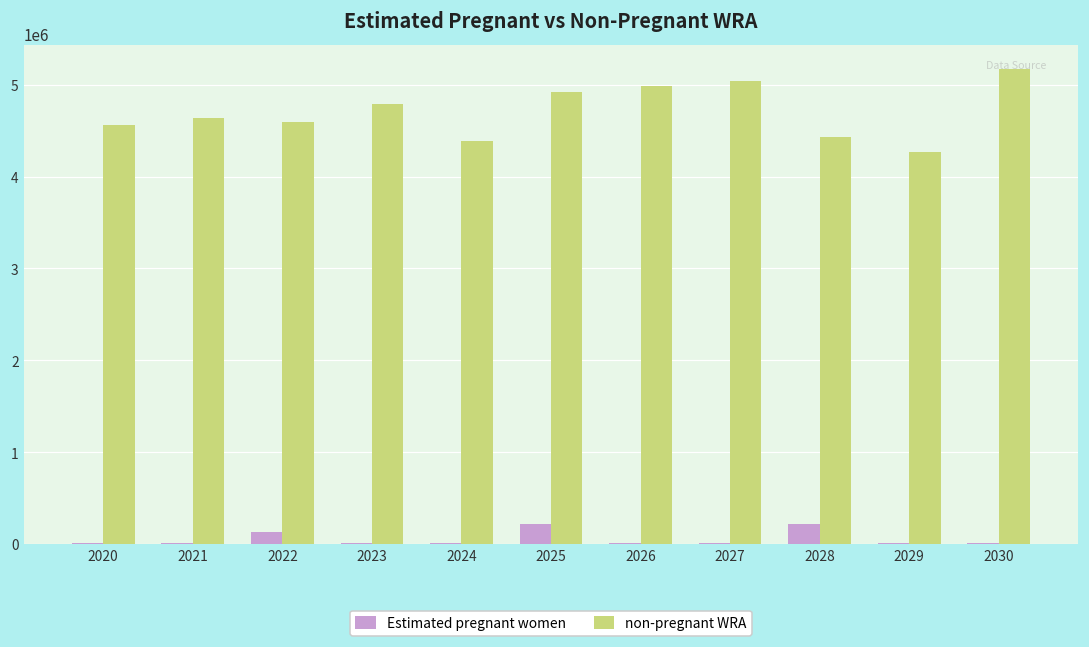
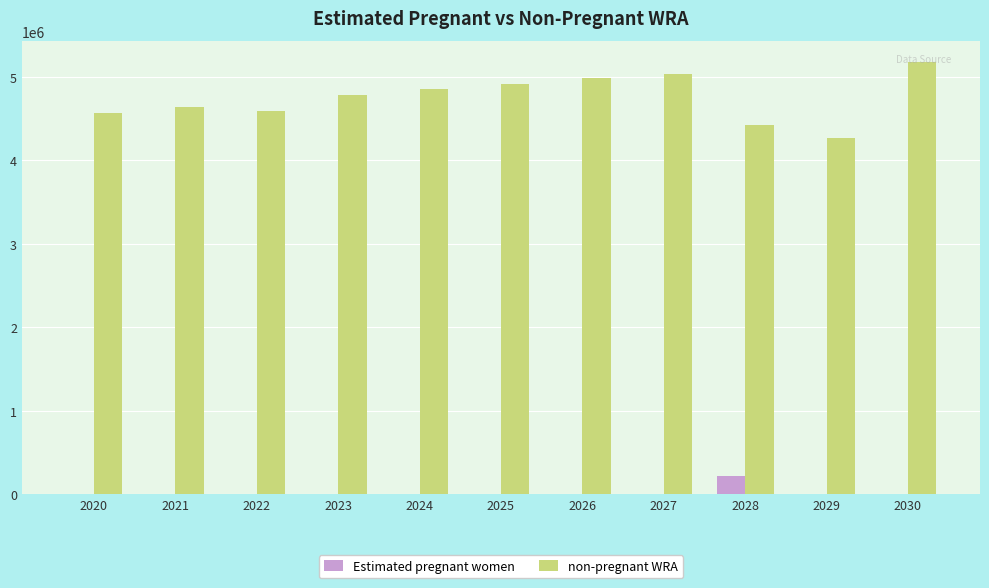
  {
    "Estimated pregnant women": {
-     "2022": 100000,
-     "2025": 200000,
+     "2022": 0,
+     "2025": 0,
      "2028": 200000
    },
    "non-pregnant WRA": {
      "2020": 4600000,
      "2021": 4600000,
      "2022": 4600000,
      "2023": 4800000,
-     "2024": 4400000,
+     "2024": 4900000,
      "2025": 4900000,
      "2026": 5000000,
      "2027": 5000000,
      "2028": 4400000,
      "2029": 4300000,
      "2030": 5200000
    }
  }
